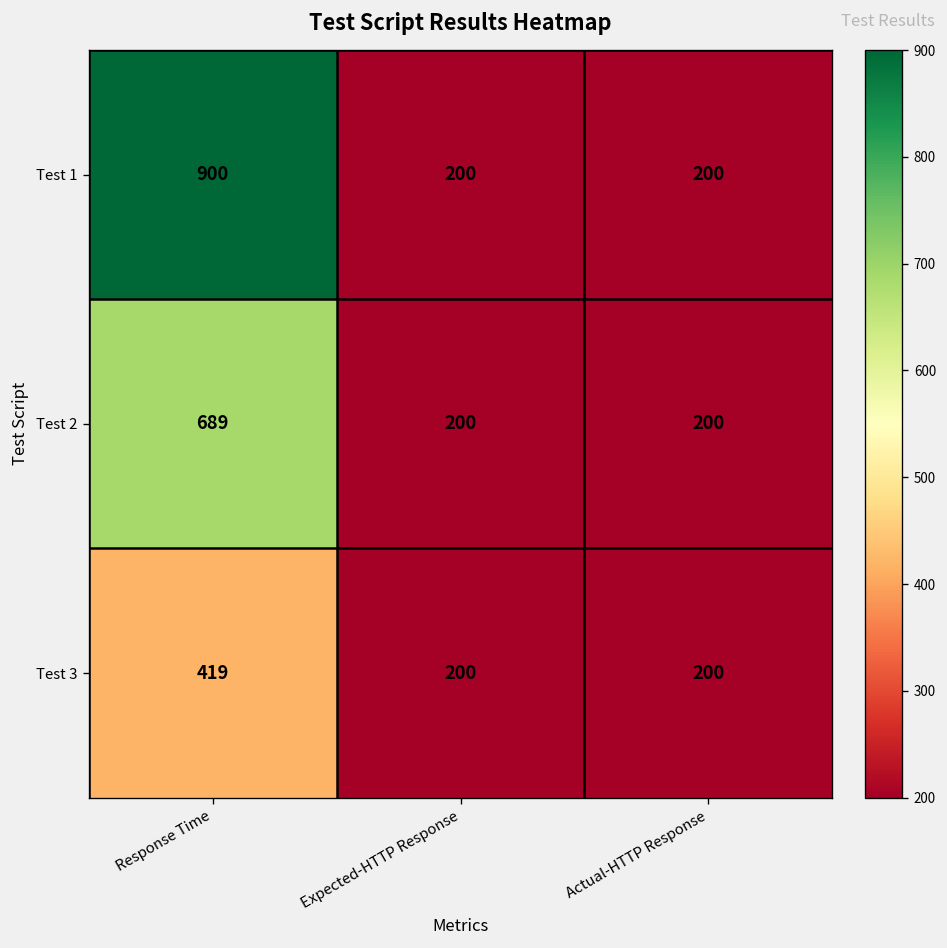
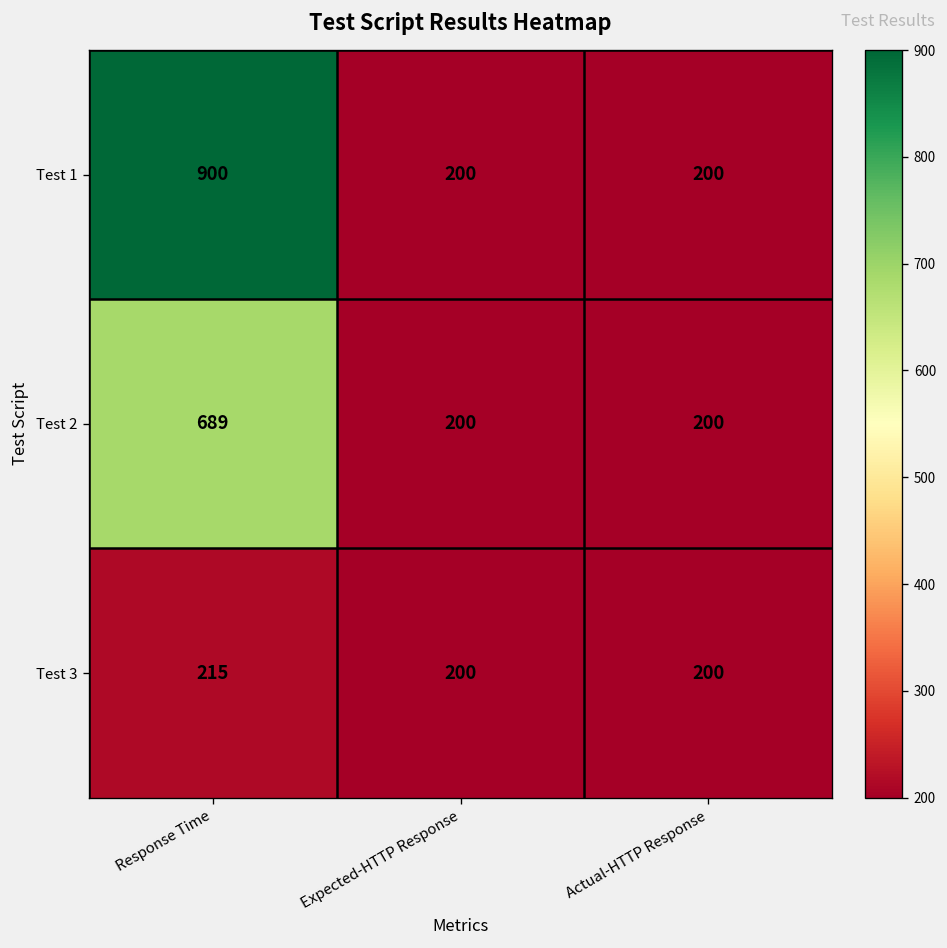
  {
    "Test 1": {
      "Response Time": 900,
      "Expected-HTTP Response": 200,
      "Actual-HTTP Response": 200
    },
    "Test 2": {
      "Response Time": 689,
      "Expected-HTTP Response": 200,
      "Actual-HTTP Response": 200
    },
    "Test 3": {
-     "Response Time": 419,
+     "Response Time": 215,
      "Expected-HTTP Response": 200,
      "Actual-HTTP Response": 200
    }
  }
